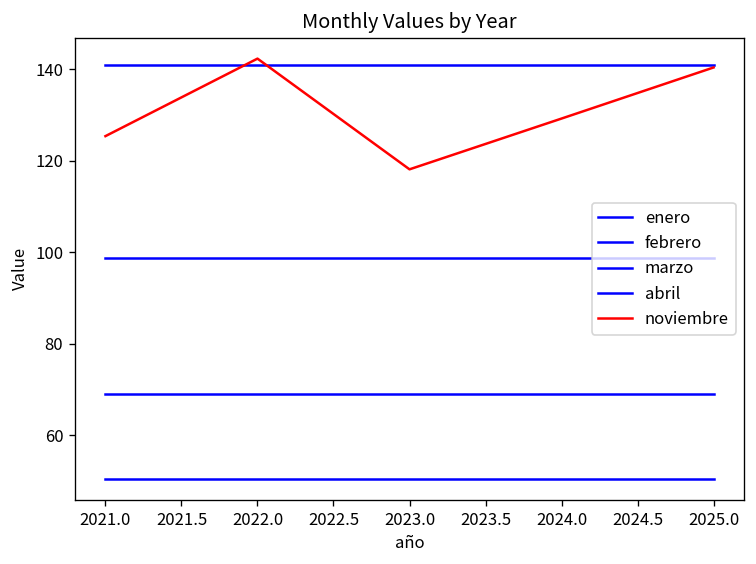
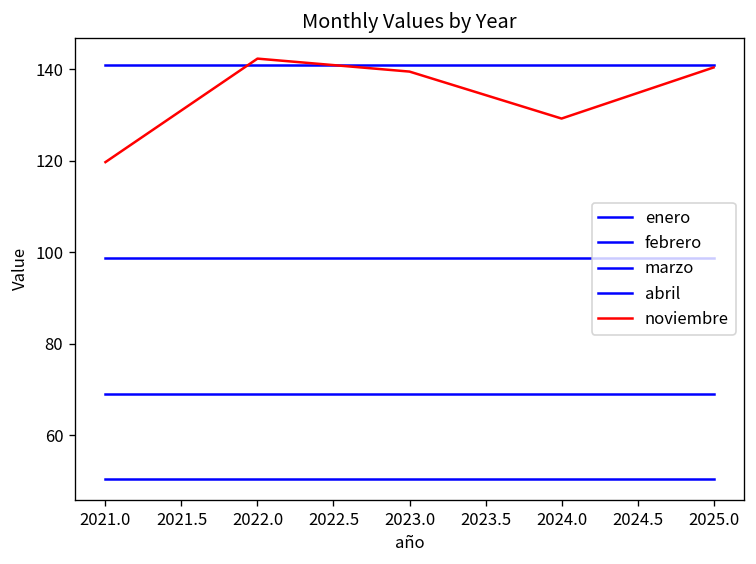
  {
    "noviembre": {
-     "2021.0": 125,
+     "2021.0": 120,
      "2022.0": 142,
-     "2023.0": 118,
+     "2023.0": 140,
      "2024.0": 129
    }
  }
